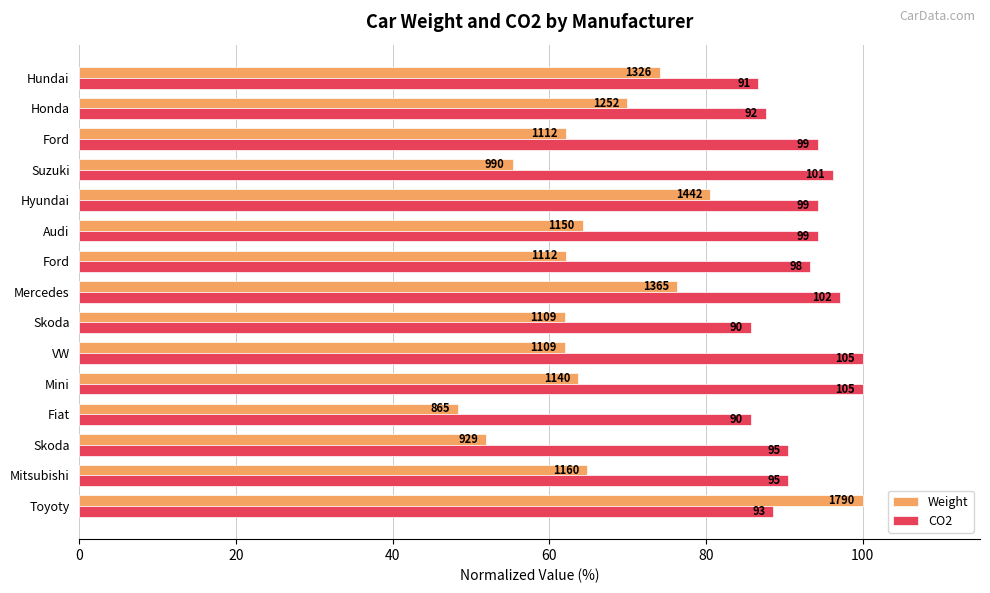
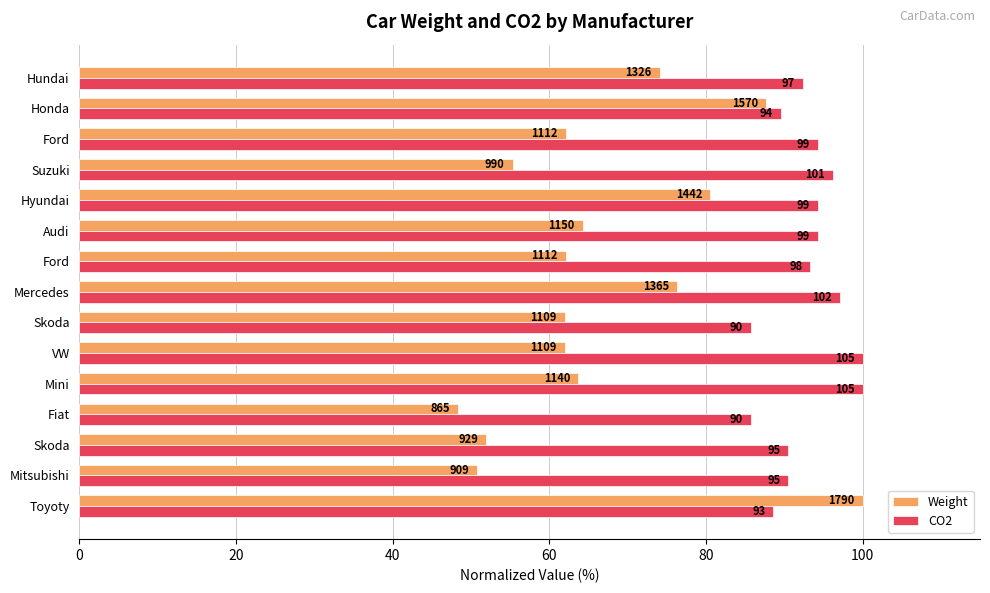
  {
    "Weight": {
-     "Honda": 1252,
-     "Mitsubishi": 1160
+     "Honda": 1570,
+     "Mitsubishi": 909
    },
    "CO2": {
-     "Hundai": 91,
-     "Honda": 92
+     "Hundai": 97,
+     "Honda": 94
    }
  }
